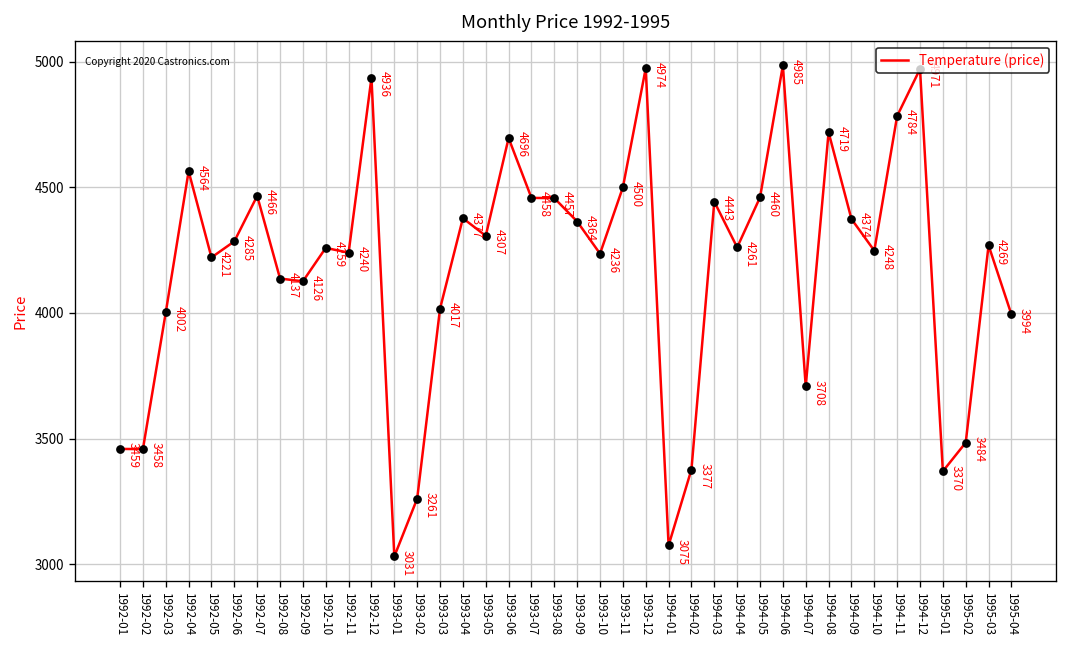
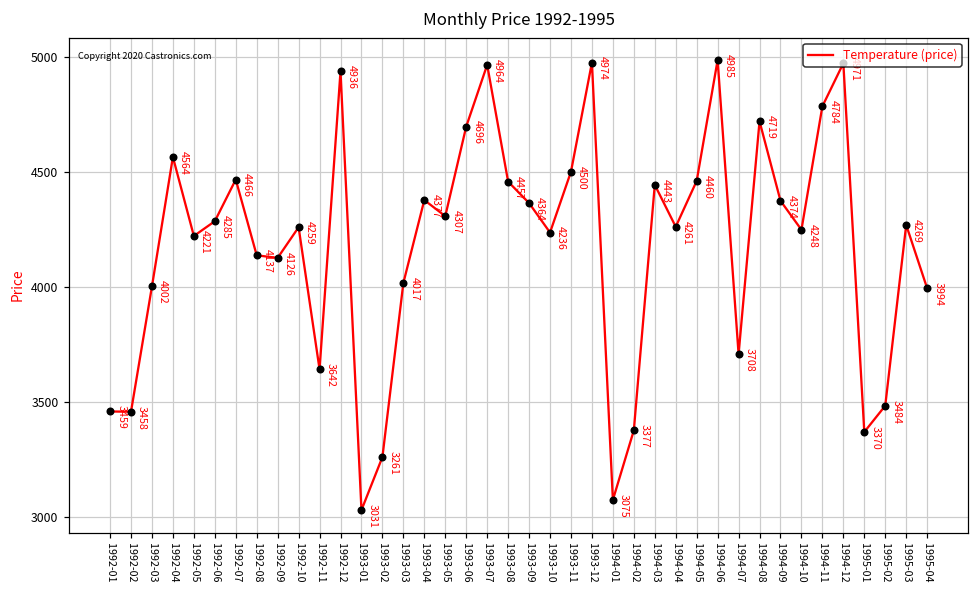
  {
    "1992-01": 3459,
    "1992-02": 3458,
    "1992-03": 4002,
    "1992-04": 4564,
    "1992-05": 4221,
    "1992-06": 4285,
    "1992-07": 4466,
    "1992-08": 4137,
    "1992-09": 4126,
    "1992-10": 4259,
-   "1992-11": 4240,
+   "1992-11": 3642,
    "1992-12": 4936,
    "1993-01": 3031,
    "1993-02": 3261,
    "1993-03": 4017,
    "1993-04": 4377,
    "1993-05": 4307,
    "1993-06": 4696,
-   "1993-07": 4458,
+   "1993-07": 4964,
    "1993-08": 4457,
    "1993-09": 4364,
    "1993-10": 4236,
    "1993-11": 4500,
    "1993-12": 4974,
    "1994-01": 3075,
    "1994-02": 3377,
    "1994-03": 4443,
    "1994-04": 4261,
    "1994-05": 4460,
    "1994-06": 4985,
    "1994-07": 3708,
    "1994-08": 4719,
    "1994-09": 4374,
    "1994-10": 4248,
    "1994-11": 4784,
    "1995-01": 3370,
    "1995-02": 3484,
    "1995-03": 4269,
    "1995-04": 3994
  }
